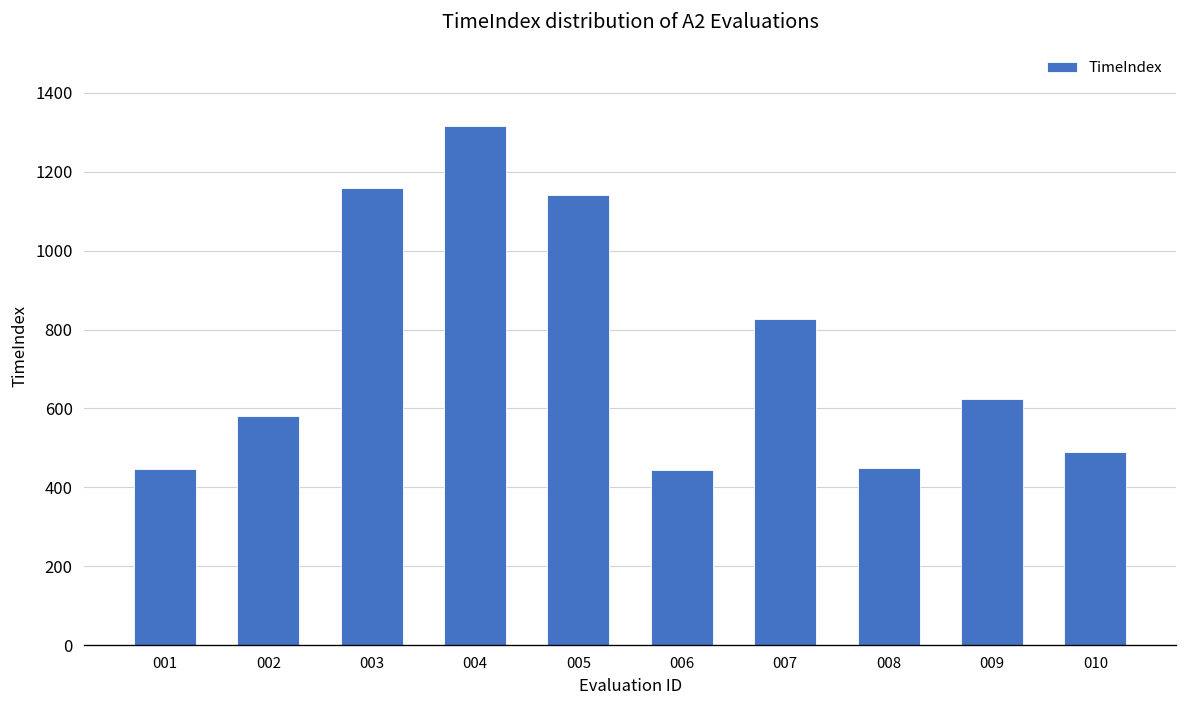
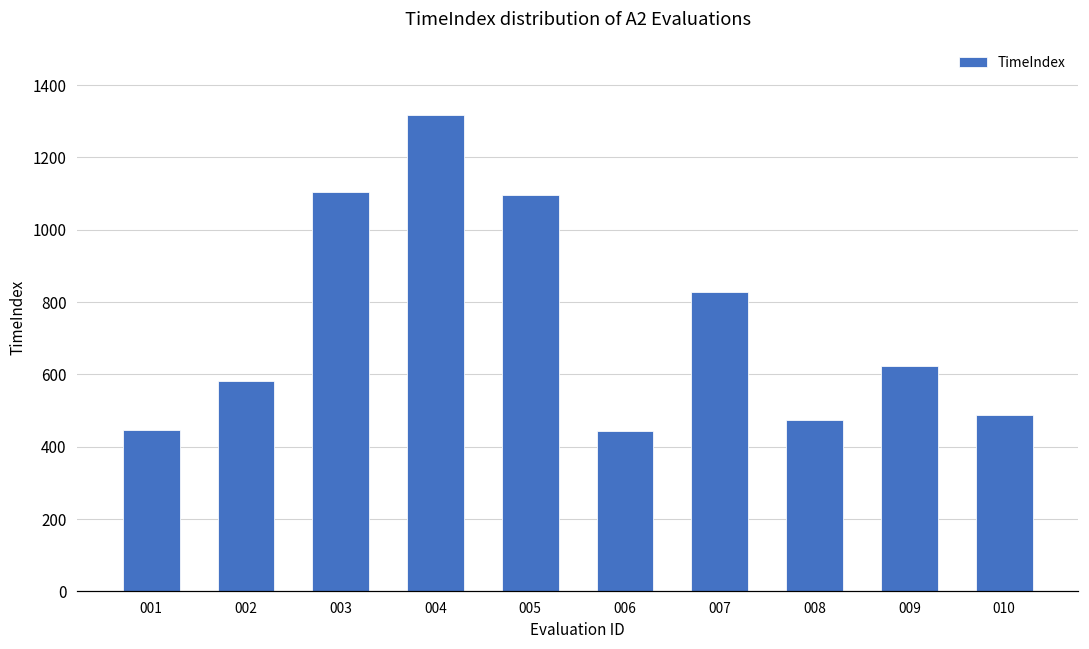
  {
    "001": 450,
    "002": 580,
-   "003": 1160,
+   "003": 1110,
    "004": 1320,
-   "005": 1140,
+   "005": 1100,
    "006": 440,
    "007": 830,
-   "008": 450,
+   "008": 480,
    "009": 620,
    "010": 490
  }
